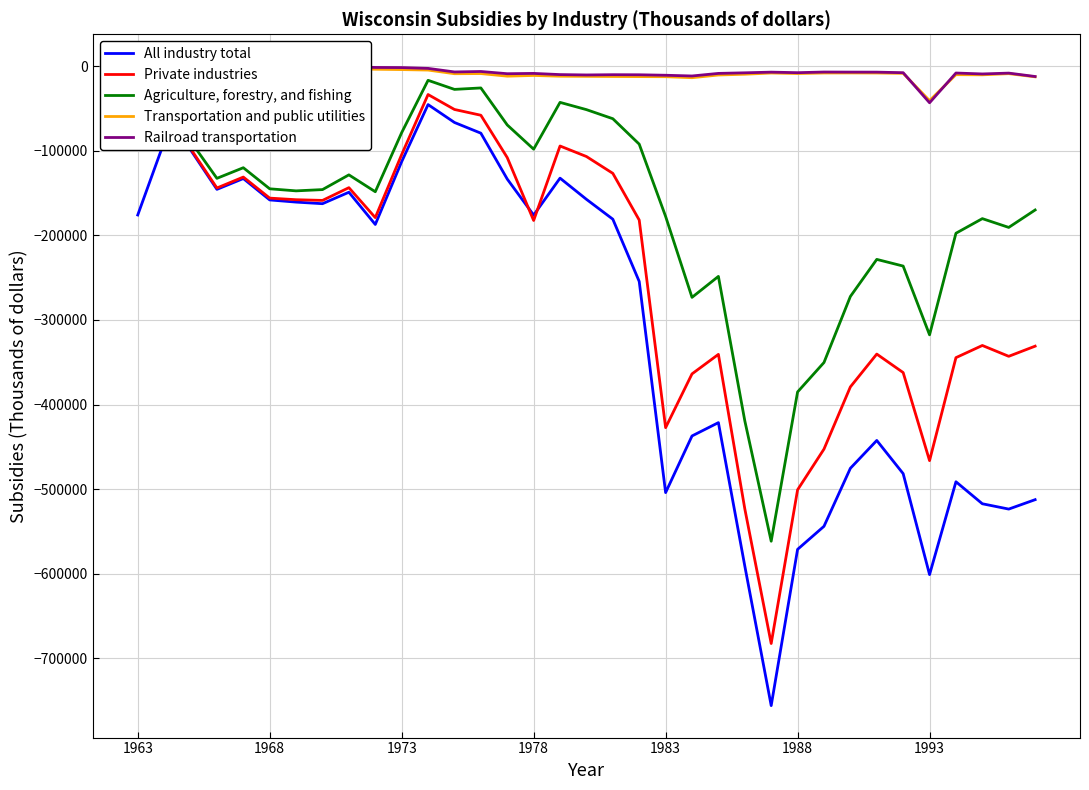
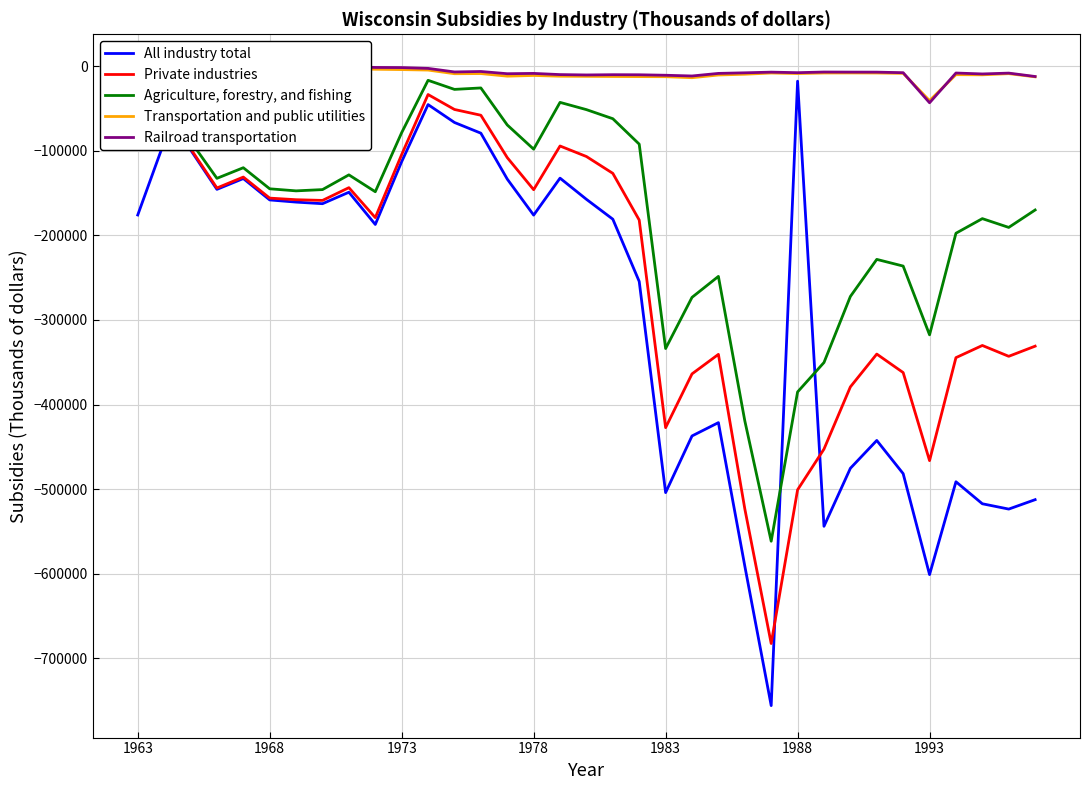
  {
    "All industry total": {
      "1963": -180000,
      "1973": -110000,
      "1978": -180000,
      "1983": -500000,
-     "1988": -570000,
+     "1988": -20000,
      "1993": -600000
    },
    "Private industries": {
      "1973": -100000,
-     "1978": -180000,
+     "1978": -150000,
      "1983": -430000,
      "1988": -500000,
      "1993": -470000
    },
    "Agriculture, forestry, and fishing": {
      "1968": -140000,
      "1973": -80000,
      "1978": -100000,
-     "1983": -180000,
+     "1983": -330000,
      "1988": -390000,
      "1993": -320000
    }
  }
